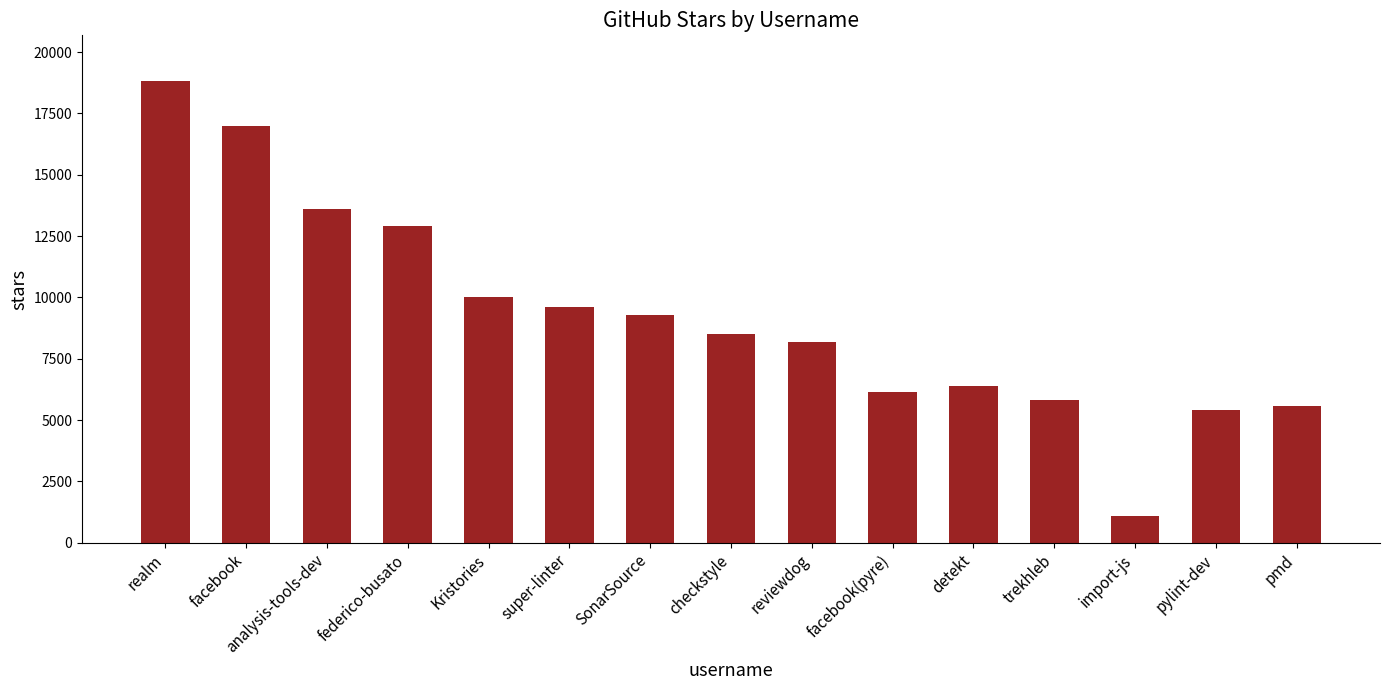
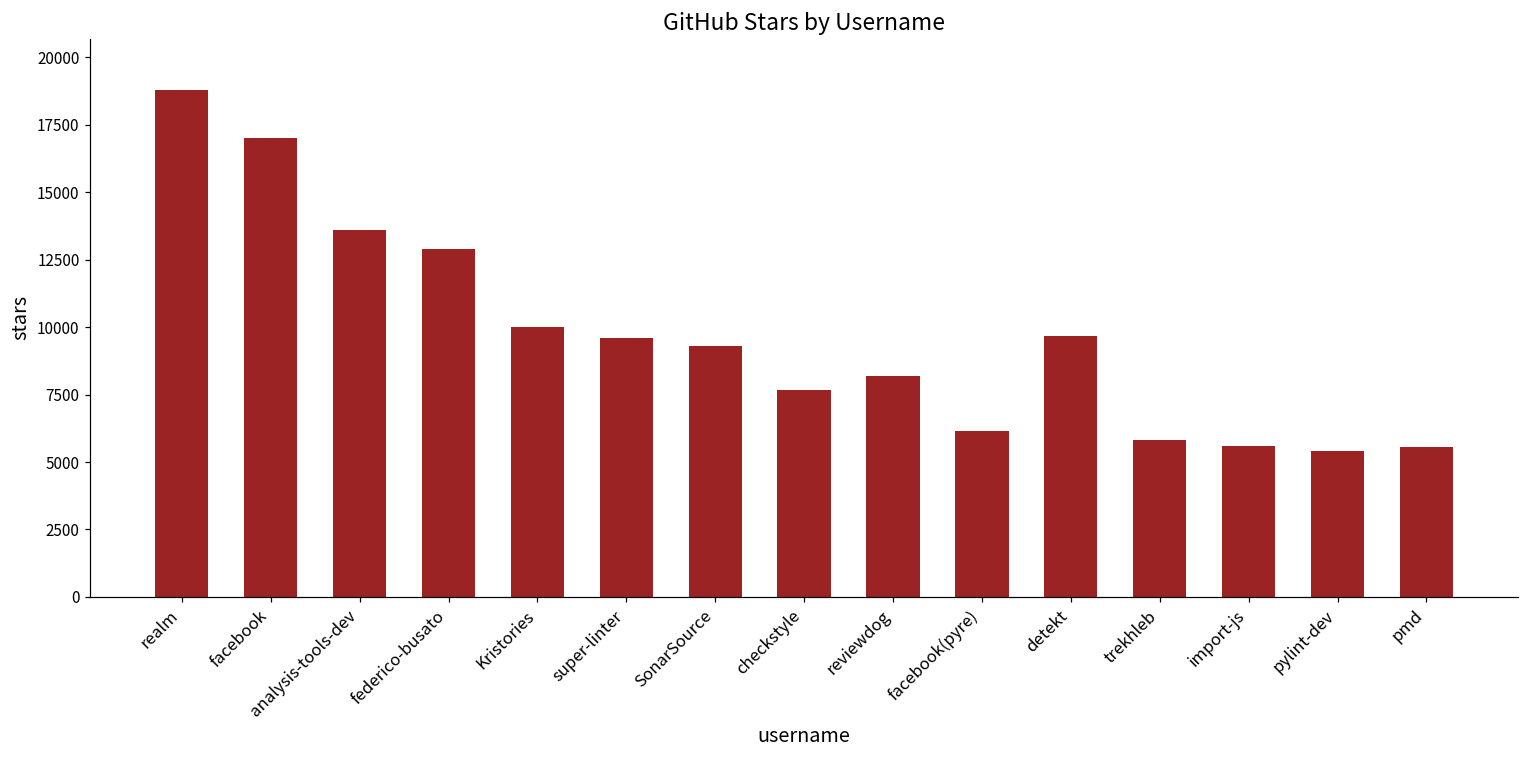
  {
    "realm": 18800,
    "facebook": 17000,
    "analysis-tools-dev": 13600,
    "federico-busato": 12900,
    "Kristories": 10000,
    "super-linter": 9600,
    "SonarSource": 9300,
-   "checkstyle": 8500,
+   "checkstyle": 7700,
    "reviewdog": 8200,
    "facebook(pyre)": 6200,
-   "detekt": 6400,
+   "detekt": 9700,
    "trekhleb": 5800,
-   "import-js": 1100,
+   "import-js": 5600,
    "pylint-dev": 5400,
    "pmd": 5600
  }
